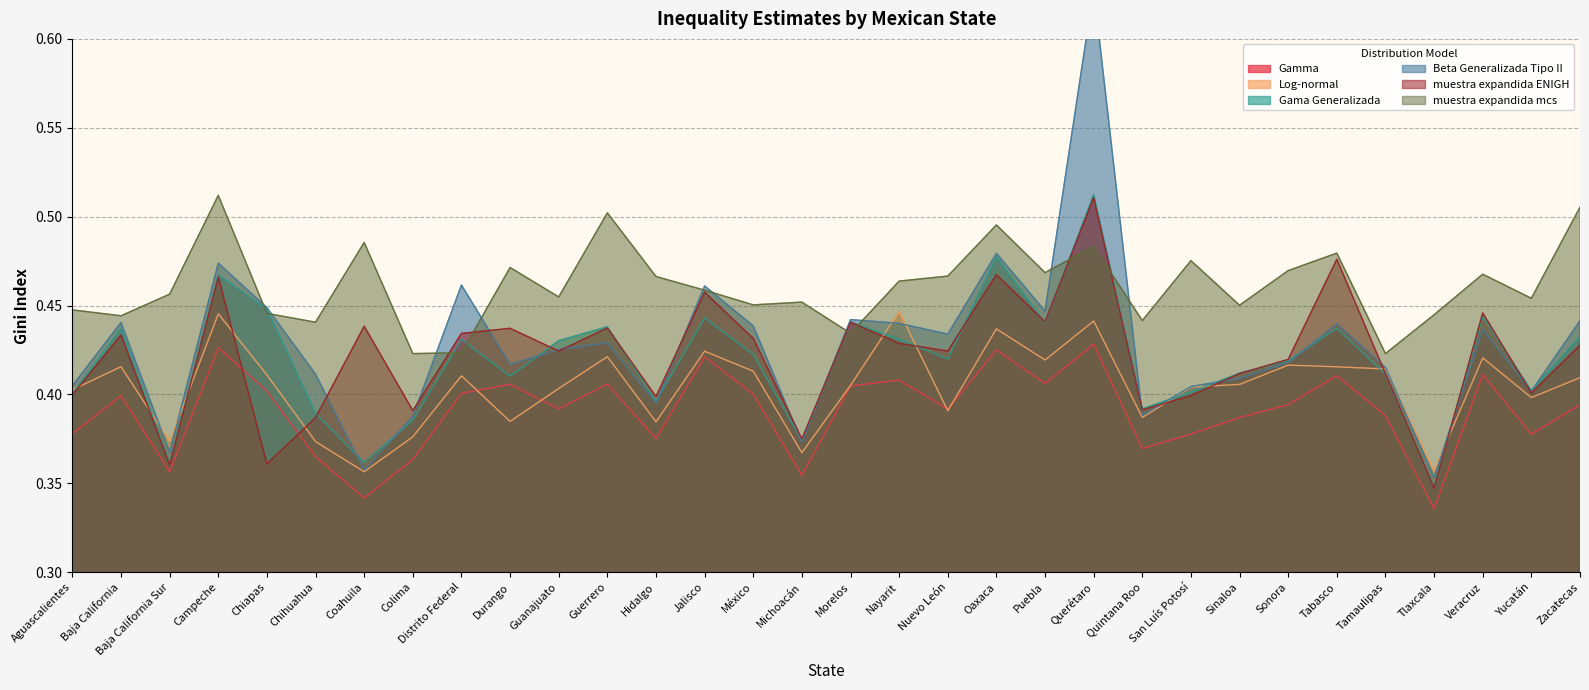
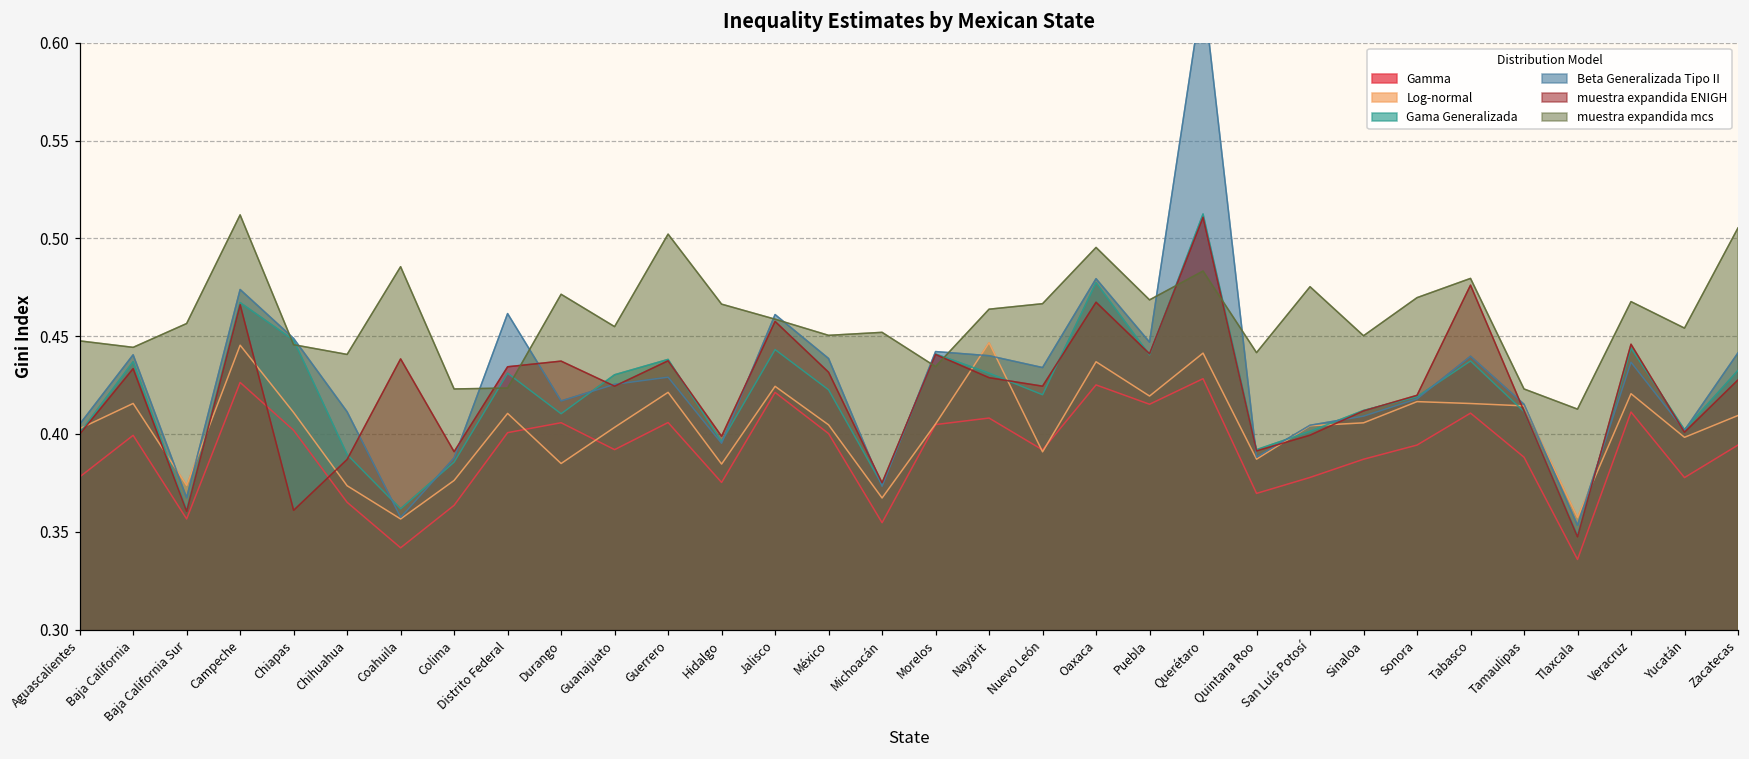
  {
    "Gamma": {
      "Aguascalientes": 0.378,
      "Baja California": 0.399,
      "Baja California Sur": 0.357,
      "Campeche": 0.426,
      "Chiapas": 0.402,
      "Chihuahua": 0.365,
      "Coahuila": 0.342,
      "Colima": 0.364,
      "Distrito Federal": 0.401,
      "Durango": 0.406,
      "Guanajuato": 0.392,
      "Guerrero": 0.406,
      "Hidalgo": 0.375,
      "Jalisco": 0.421,
      "México": 0.400,
      "Michoacán": 0.355,
      "Nayarit": 0.408,
      "Oaxaca": 0.425,
-     "Puebla": 0.406,
+     "Puebla": 0.415,
      "Querétaro": 0.428,
      "Quintana Roo": 0.370,
      "San Luís Potosí": 0.378,
      "Sinaloa": 0.387,
      "Sonora": 0.394,
      "Tabasco": 0.411,
      "Tamaulipas": 0.388,
      "Tlaxcala": 0.336,
      "Veracruz": 0.411,
      "Yucatán": 0.378,
      "Zacatecas": 0.394
    },
    "Log-normal": {
      "Aguascalientes": 0.403,
      "Baja California": 0.416,
      "Baja California Sur": 0.374,
      "Campeche": 0.445,
      "Chiapas": 0.411,
      "Chihuahua": 0.374,
      "Colima": 0.376,
      "Distrito Federal": 0.411,
      "Durango": 0.385,
      "Guanajuato": 0.403,
      "Guerrero": 0.421,
      "Hidalgo": 0.385,
      "Jalisco": 0.424,
-     "México": 0.413,
+     "México": 0.405,
      "Michoacán": 0.367,
      "Nayarit": 0.447,
      "Oaxaca": 0.437,
      "Puebla": 0.419,
      "Querétaro": 0.441,
      "Sinaloa": 0.406,
      "Tabasco": 0.416,
      "Tlaxcala": 0.357,
      "Veracruz": 0.421,
      "Yucatán": 0.398,
      "Zacatecas": 0.409
    },
    "muestra expandida ENIGH": {
      "Baja California": 0.433,
      "Chiapas": 0.361,
      "Chihuahua": 0.387,
      "Coahuila": 0.438,
      "Colima": 0.391,
      "Distrito Federal": 0.434,
      "Durango": 0.437,
      "Hidalgo": 0.399,
      "México": 0.432,
      "Nayarit": 0.429,
      "Nuevo León": 0.424,
      "Oaxaca": 0.467,
      "Querétaro": 0.511,
      "San Luís Potosí": 0.399,
      "Tabasco": 0.476,
      "Veracruz": 0.446,
      "Zacatecas": 0.428
    },
    "muestra expandida mcs": {
      "Aguascalientes": 0.448,
      "Baja California": 0.444,
      "Baja California Sur": 0.456,
      "Campeche": 0.512,
      "Chiapas": 0.446,
      "Chihuahua": 0.441,
      "Coahuila": 0.486,
      "Colima": 0.423,
      "Distrito Federal": 0.423,
      "Durango": 0.471,
      "Guanajuato": 0.455,
      "Guerrero": 0.502,
      "Hidalgo": 0.466,
      "México": 0.450,
      "Michoacán": 0.452,
      "Morelos": 0.434,
      "Nayarit": 0.464,
      "Nuevo León": 0.467,
      "Oaxaca": 0.495,
      "Puebla": 0.469,
      "Querétaro": 0.483,
      "Quintana Roo": 0.442,
      "San Luís Potosí": 0.475,
      "Sinaloa": 0.450,
      "Sonora": 0.470,
      "Tabasco": 0.480,
      "Tamaulipas": 0.423,
-     "Tlaxcala": 0.445,
+     "Tlaxcala": 0.413,
      "Veracruz": 0.468,
      "Yucatán": 0.454,
      "Zacatecas": 0.505
    }
  }
